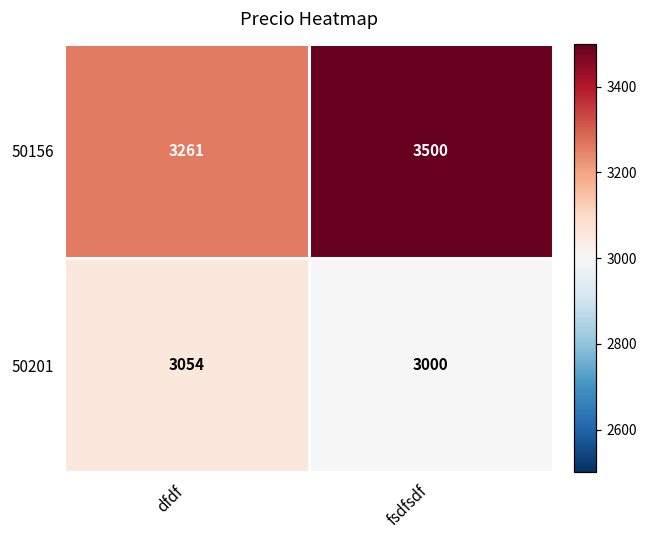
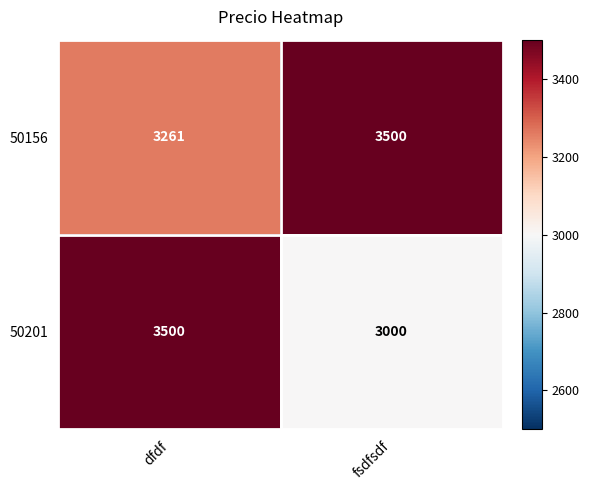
  {
    "50156": {
      "dfdf": 3261,
      "fsdfsdf": 3500
    },
    "50201": {
-     "dfdf": 3054,
+     "dfdf": 3500,
      "fsdfsdf": 3000
    }
  }
